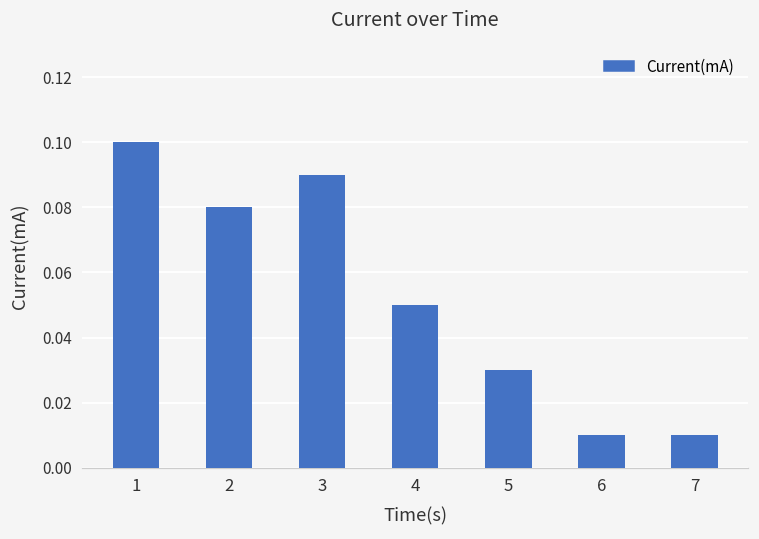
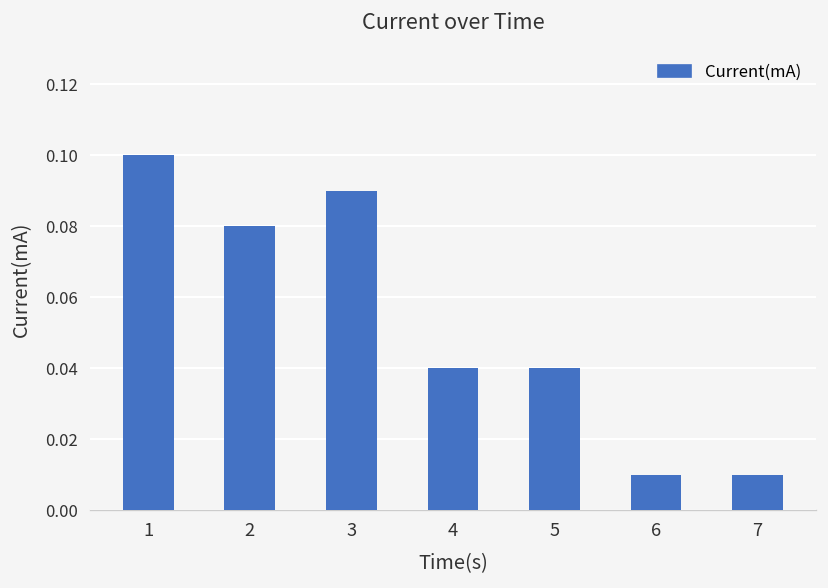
  {
    "1": 0.10,
    "2": 0.08,
    "3": 0.09,
-   "4": 0.05,
-   "5": 0.03,
+   "4": 0.04,
+   "5": 0.04,
    "6": 0.01,
    "7": 0.01
  }
